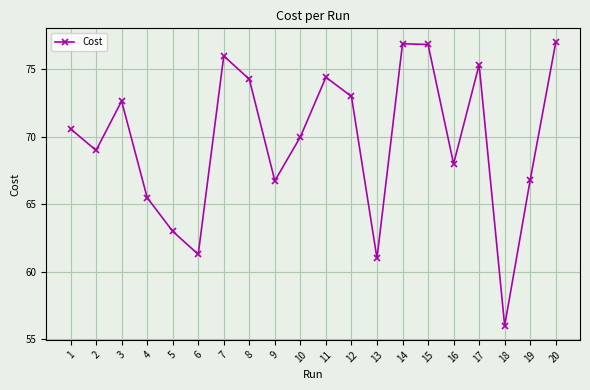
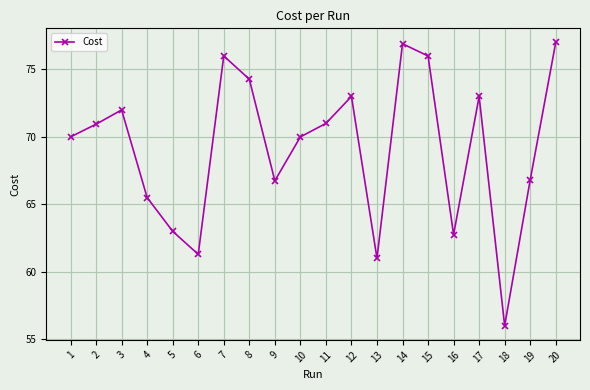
  {
-   "1": 70.6,
-   "2": 69.0,
-   "3": 72.7,
+   "1": 70.0,
+   "2": 70.9,
+   "3": 72.0,
    "4": 65.5,
    "5": 63.0,
    "6": 61.3,
    "7": 76.0,
    "8": 74.3,
    "9": 66.7,
    "10": 70.0,
-   "11": 74.4,
+   "11": 71.0,
    "12": 73.0,
    "13": 61.0,
    "14": 76.9,
-   "15": 76.9,
-   "16": 68.0,
-   "17": 75.4,
+   "15": 76.0,
+   "16": 62.8,
+   "17": 73.0,
    "18": 56.0,
    "19": 66.8,
    "20": 77.0
  }
